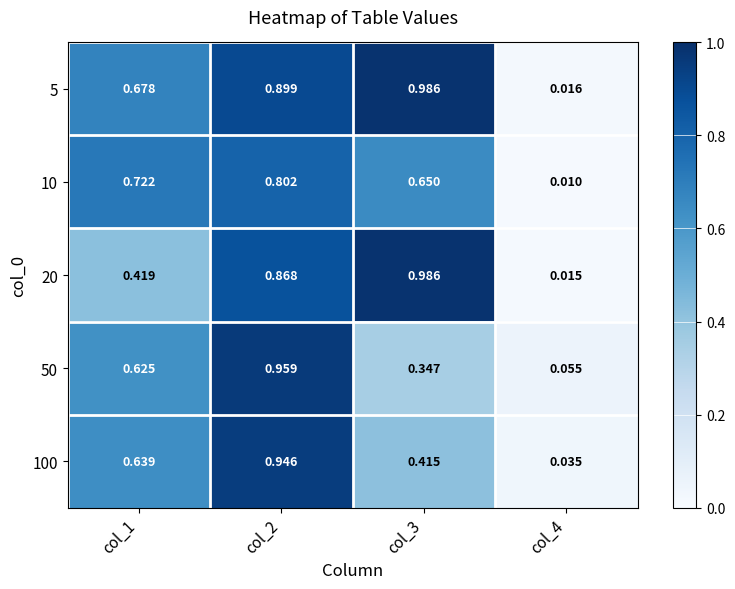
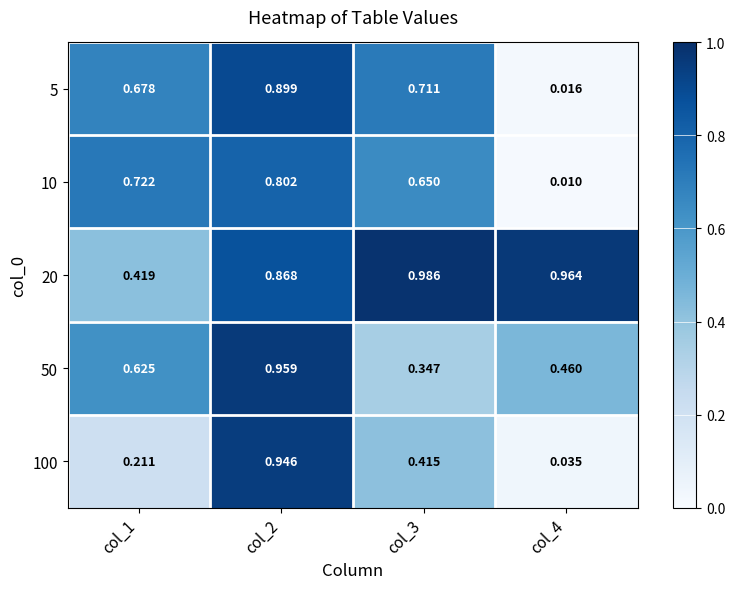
  {
    "5": {
      "col_1": 0.678,
      "col_2": 0.899,
-     "col_3": 0.986,
+     "col_3": 0.711,
      "col_4": 0.016
    },
    "10": {
      "col_1": 0.722,
      "col_2": 0.802,
      "col_3": 0.650,
      "col_4": 0.010
    },
    "20": {
      "col_1": 0.419,
      "col_2": 0.868,
      "col_3": 0.986,
-     "col_4": 0.015
+     "col_4": 0.964
    },
    "50": {
      "col_1": 0.625,
      "col_2": 0.959,
      "col_3": 0.347,
-     "col_4": 0.055
+     "col_4": 0.460
    },
    "100": {
-     "col_1": 0.639,
+     "col_1": 0.211,
      "col_2": 0.946,
      "col_3": 0.415,
      "col_4": 0.035
    }
  }
